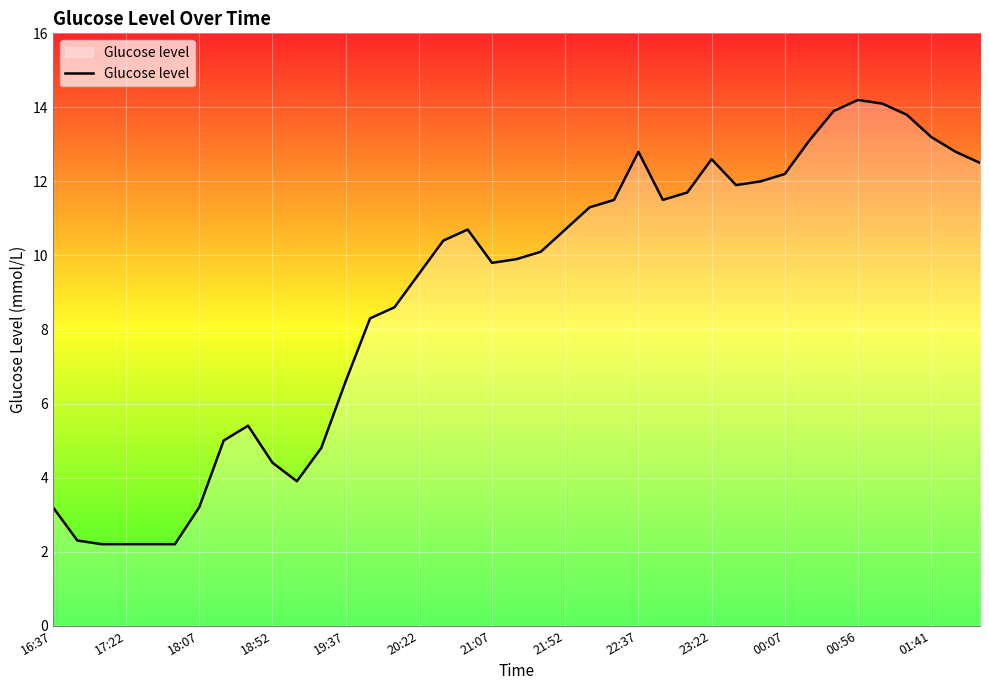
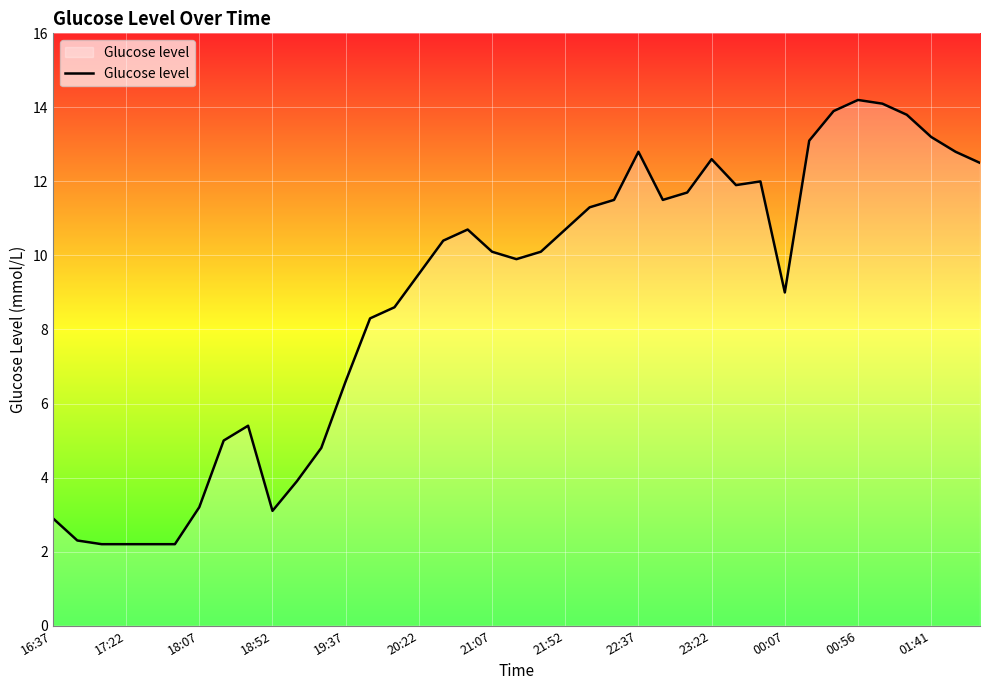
  {
-   "16:37": 3.2,
+   "16:37": 2.9,
    "17:22": 2.2,
    "18:07": 3.2,
-   "18:52": 4.4,
+   "18:52": 3.1,
    "19:37": 6.6,
    "20:22": 9.5,
-   "21:07": 9.8,
+   "21:07": 10.1,
    "21:52": 10.7,
    "22:37": 12.8,
    "23:22": 12.6,
-   "00:07": 12.2,
+   "00:07": 9.0,
    "00:56": 14.2,
    "01:41": 13.2
  }
